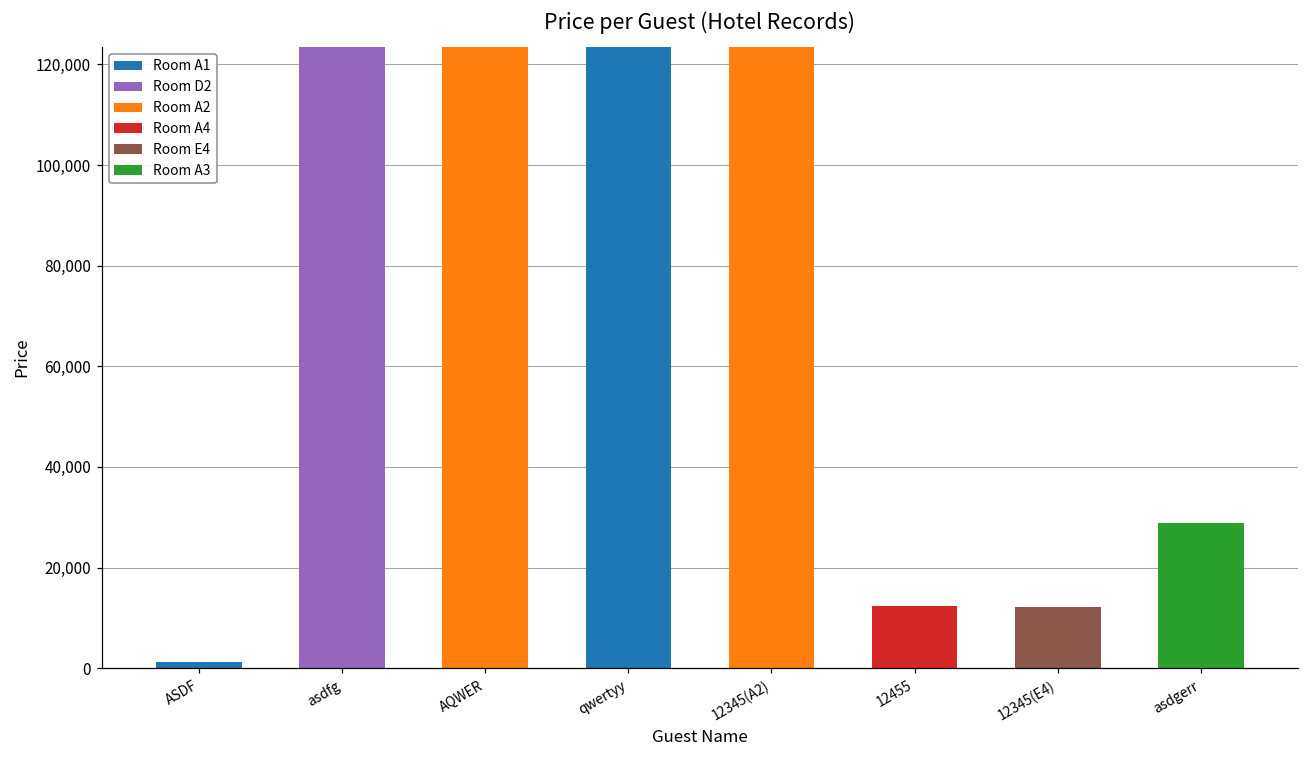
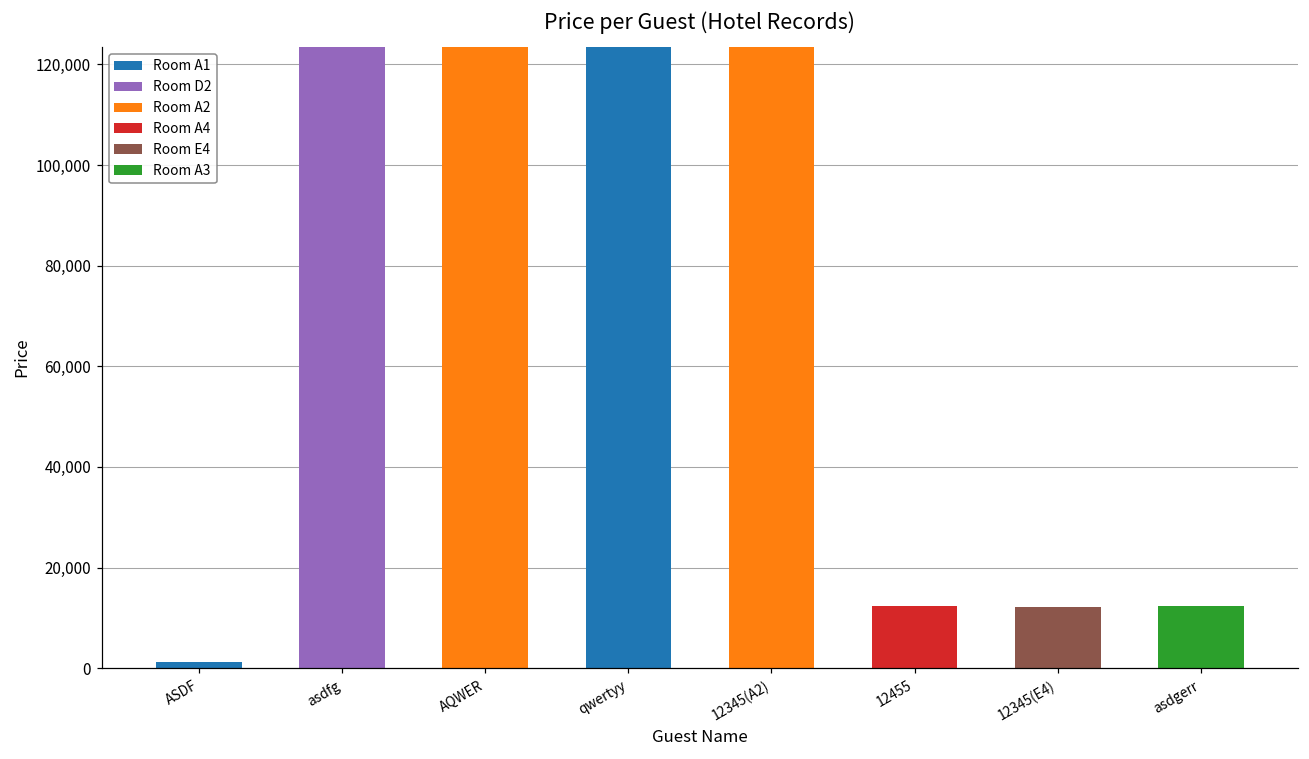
  {
    "Room A1": {
      "ASDF": "1,000",
      "asdfg": "0",
      "AQWER": "0",
      "qwertyy": "123,000",
      "12345(A2)": "0",
      "12455": "0",
      "12345(E4)": "0",
      "asdgerr": "0"
    },
    "Room A3": {
-     "asdgerr": "29,000"
+     "asdgerr": "12,000"
    }
  }
